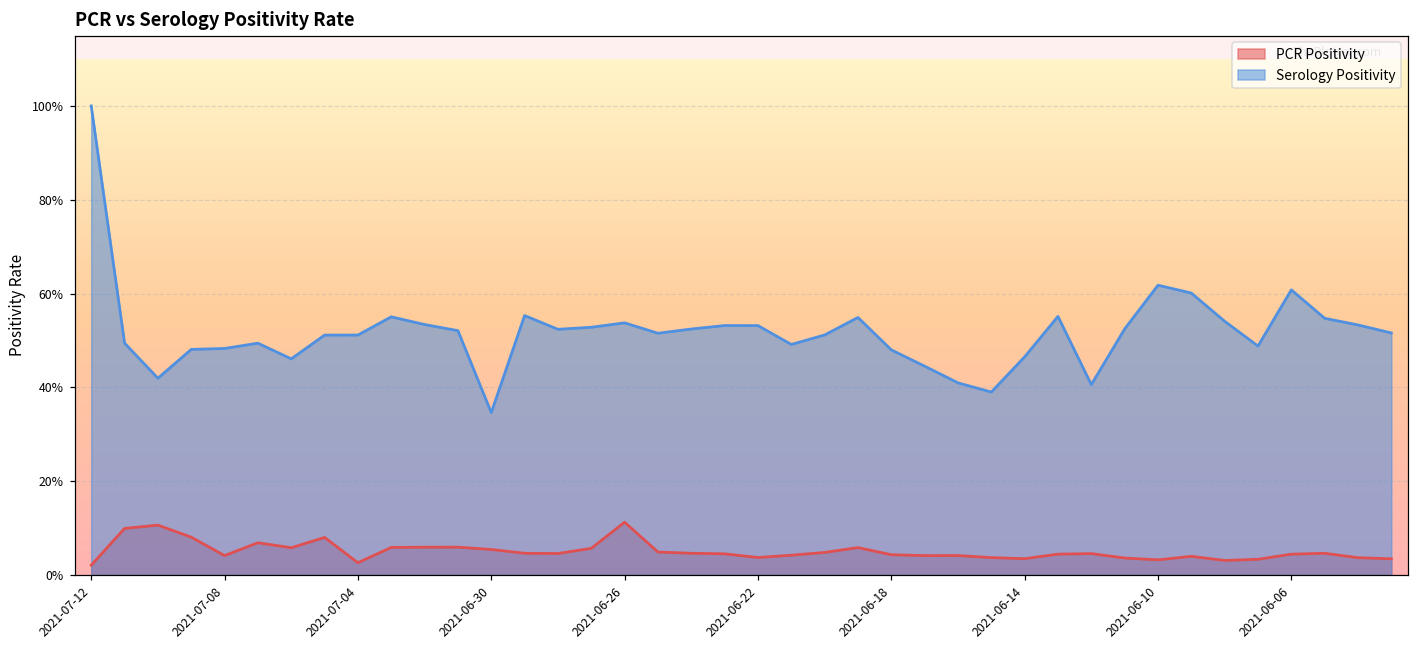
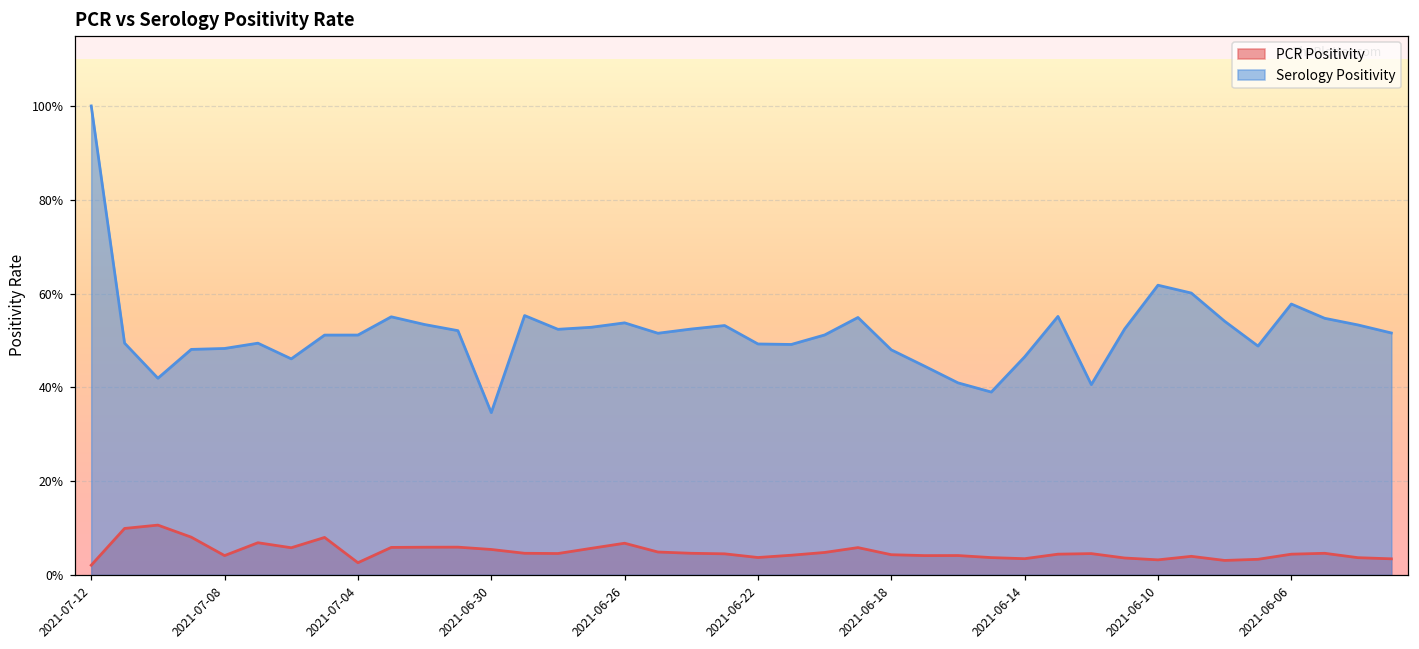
  {
    "PCR Positivity": {
      "2021-07-12": "2%",
      "2021-07-08": "4%",
      "2021-07-04": "3%",
      "2021-06-30": "5%",
-     "2021-06-26": "11%",
+     "2021-06-26": "7%",
      "2021-06-22": "4%",
      "2021-06-18": "4%",
      "2021-06-14": "3%",
      "2021-06-10": "3%",
      "2021-06-06": "4%"
    },
    "Serology Positivity": {
      "2021-07-12": "100%",
      "2021-07-08": "48%",
      "2021-07-04": "51%",
      "2021-06-30": "35%",
      "2021-06-26": "54%",
-     "2021-06-22": "53%",
+     "2021-06-22": "49%",
      "2021-06-18": "48%",
      "2021-06-14": "46%",
      "2021-06-10": "62%",
-     "2021-06-06": "61%"
+     "2021-06-06": "58%"
    }
  }
